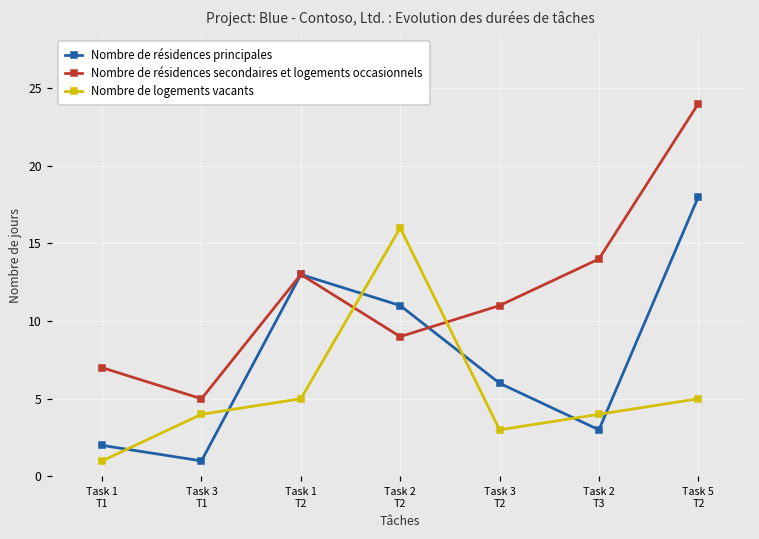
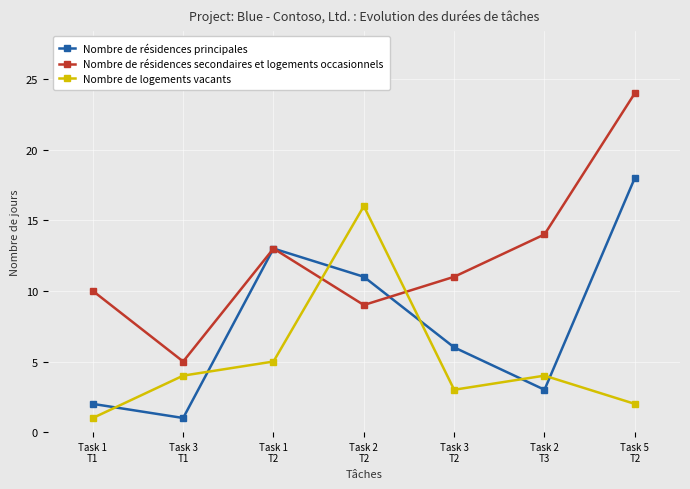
  {
    "Nombre de résidences principales": {
      "Task 1 T1": 2,
      "Task 3 T1": 1,
      "Task 2 T2": 11,
      "Task 3 T2": 6,
      "Task 2 T3": 3,
      "Task 5 T2": 18
    },
    "Nombre de résidences secondaires et logements occasionnels": {
-     "Task 1 T1": 7,
+     "Task 1 T1": 10,
      "Task 3 T1": 5,
      "Task 2 T2": 9,
      "Task 3 T2": 11,
      "Task 2 T3": 14,
      "Task 5 T2": 24
    },
    "Nombre de logements vacants": {
      "Task 1 T1": 1,
      "Task 3 T1": 4,
      "Task 1 T2": 5,
      "Task 2 T2": 16,
      "Task 3 T2": 3,
      "Task 2 T3": 4,
-     "Task 5 T2": 5
+     "Task 5 T2": 2
    }
  }
